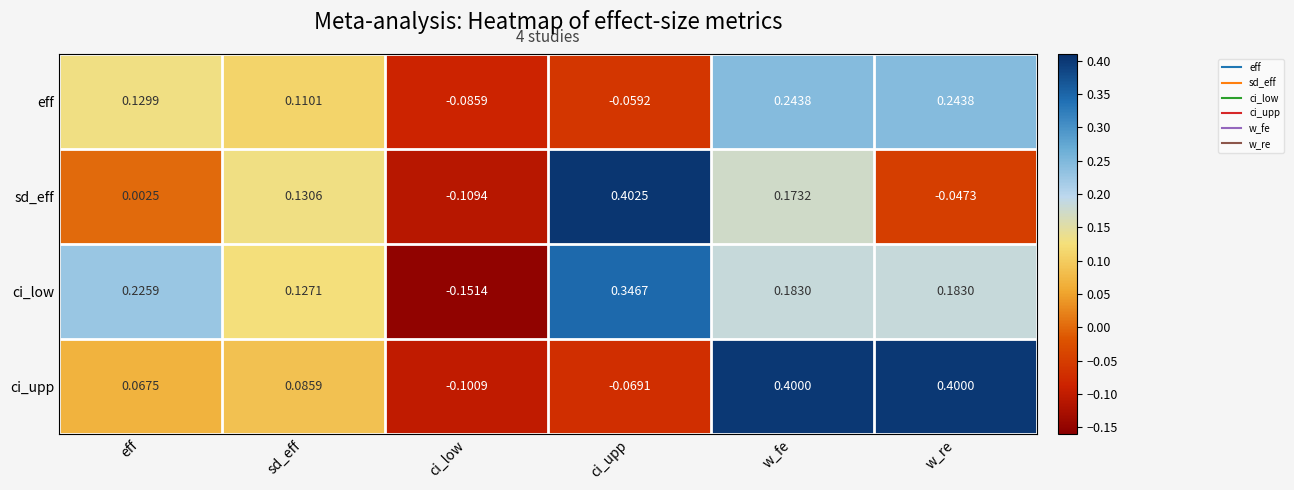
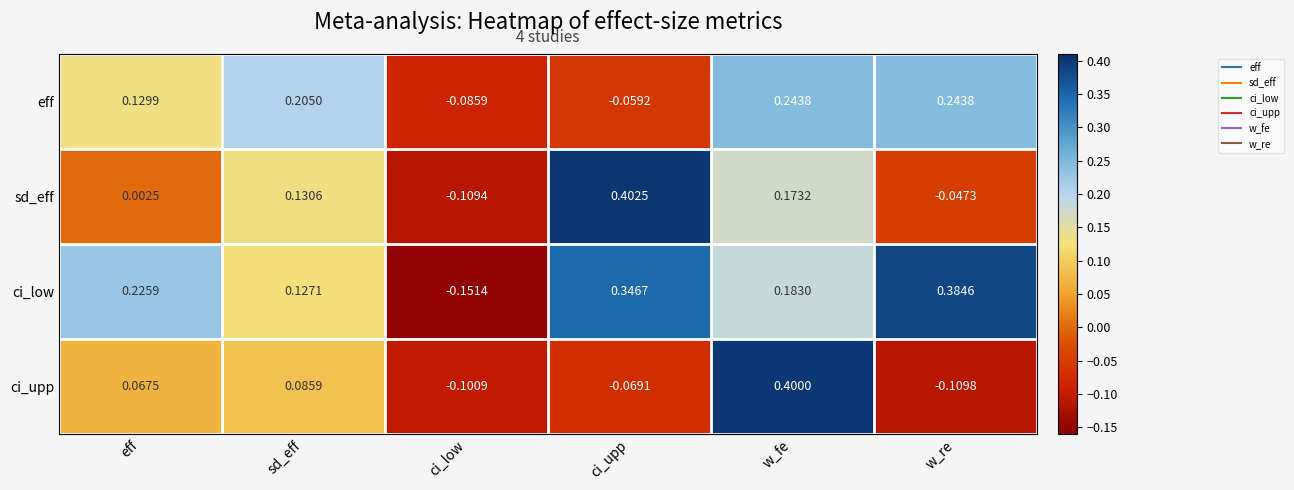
  {
    "eff": {
      "eff": 0.1299,
-     "sd_eff": 0.1101,
+     "sd_eff": 0.2050,
      "ci_low": -0.0859,
      "ci_upp": -0.0592,
      "w_fe": 0.2438,
      "w_re": 0.2438
    },
    "sd_eff": {
      "eff": 0.0025,
      "sd_eff": 0.1306,
      "ci_low": -0.1094,
      "ci_upp": 0.4025,
      "w_fe": 0.1732,
      "w_re": -0.0473
    },
    "ci_low": {
      "eff": 0.2259,
      "sd_eff": 0.1271,
      "ci_low": -0.1514,
      "ci_upp": 0.3467,
      "w_fe": 0.1830,
-     "w_re": 0.1830
+     "w_re": 0.3846
    },
    "ci_upp": {
      "eff": 0.0675,
      "sd_eff": 0.0859,
      "ci_low": -0.1009,
      "ci_upp": -0.0691,
      "w_fe": 0.4000,
-     "w_re": 0.4000
+     "w_re": -0.1098
    }
  }
